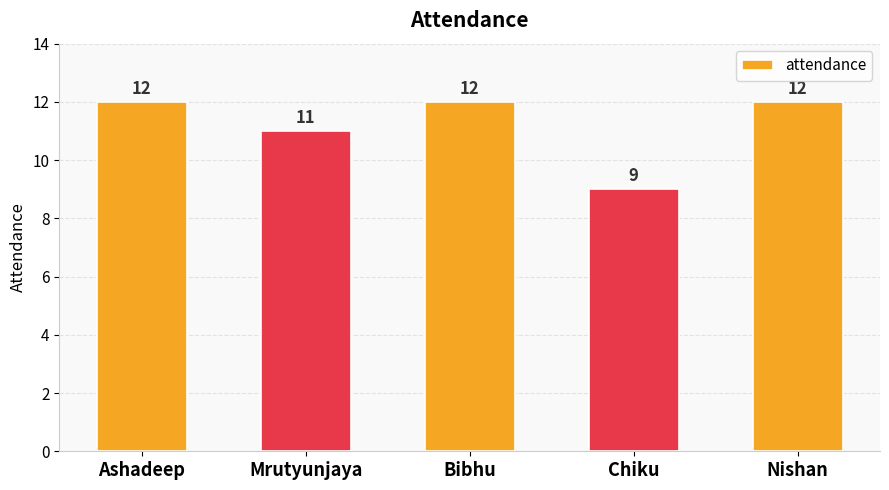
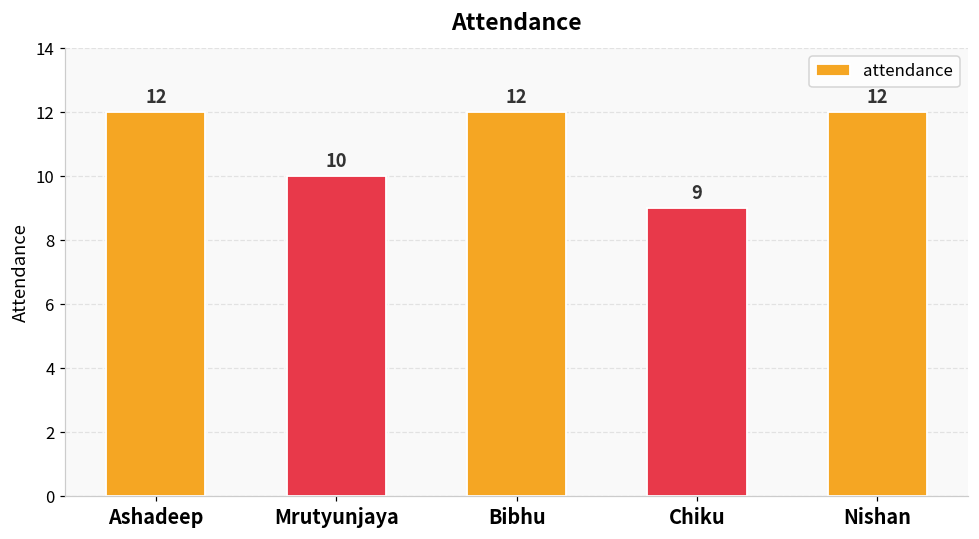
  {
    "Ashadeep": 12,
-   "Mrutyunjaya": 11,
+   "Mrutyunjaya": 10,
    "Bibhu": 12,
    "Chiku": 9
  }
